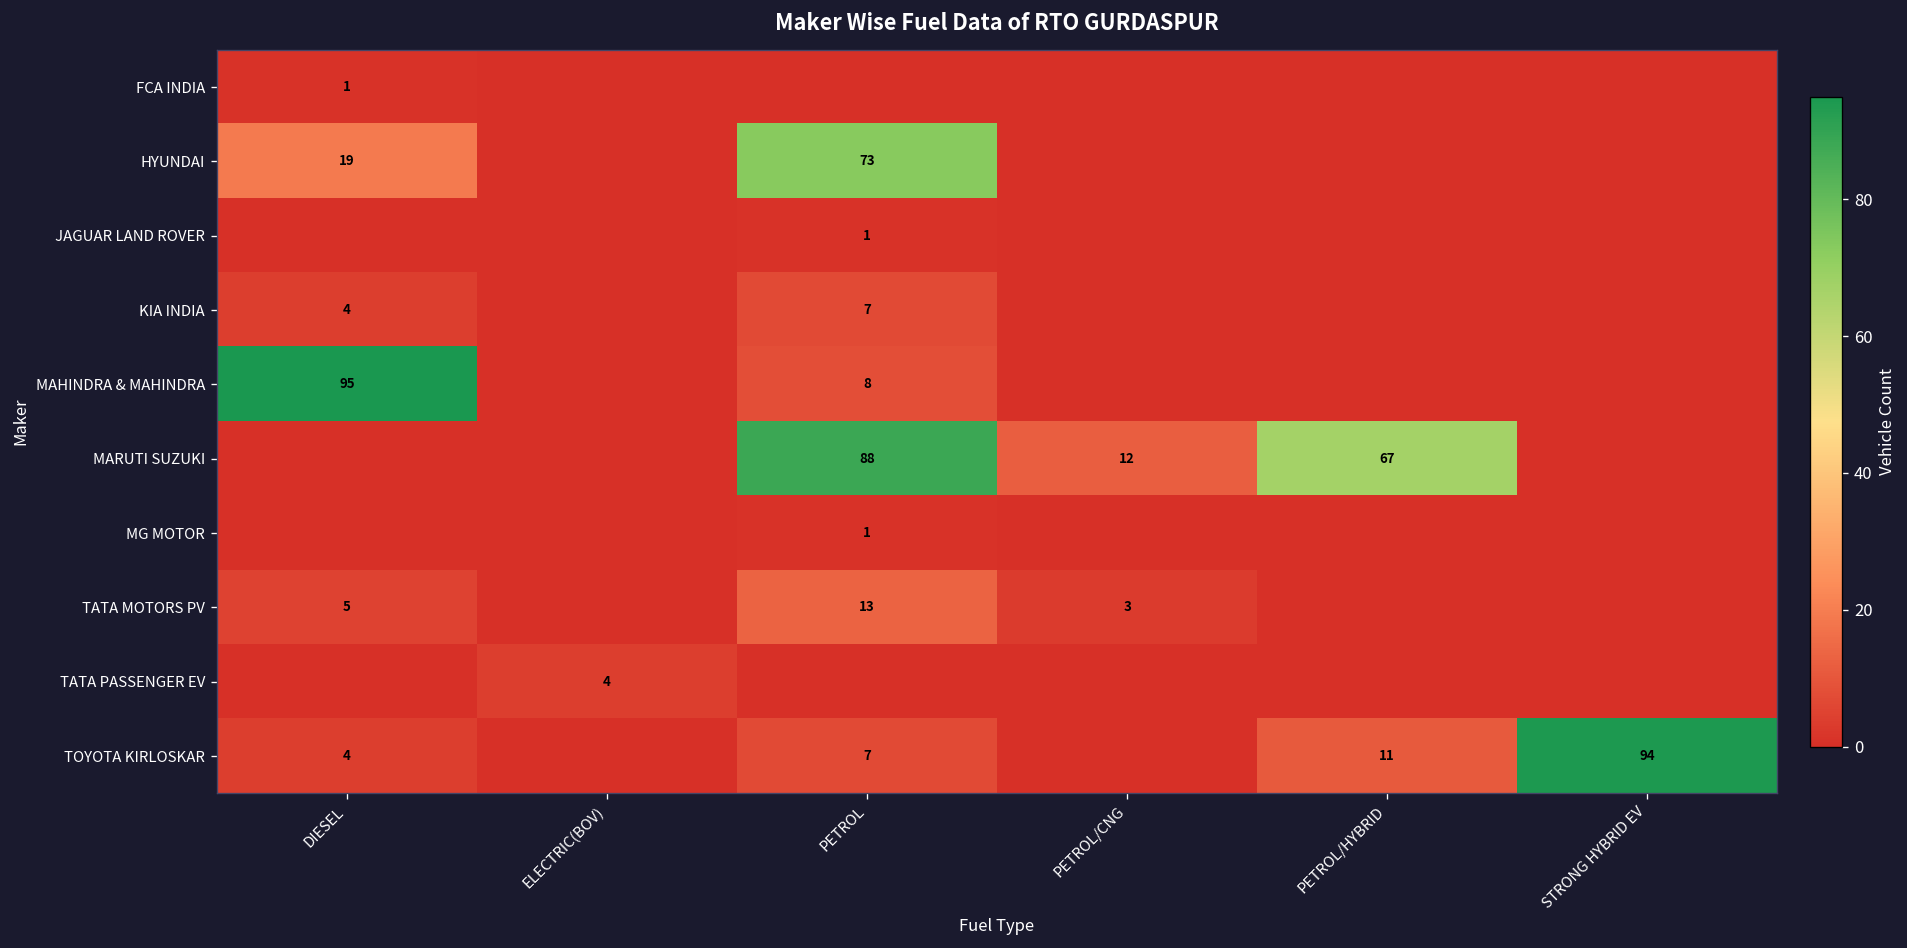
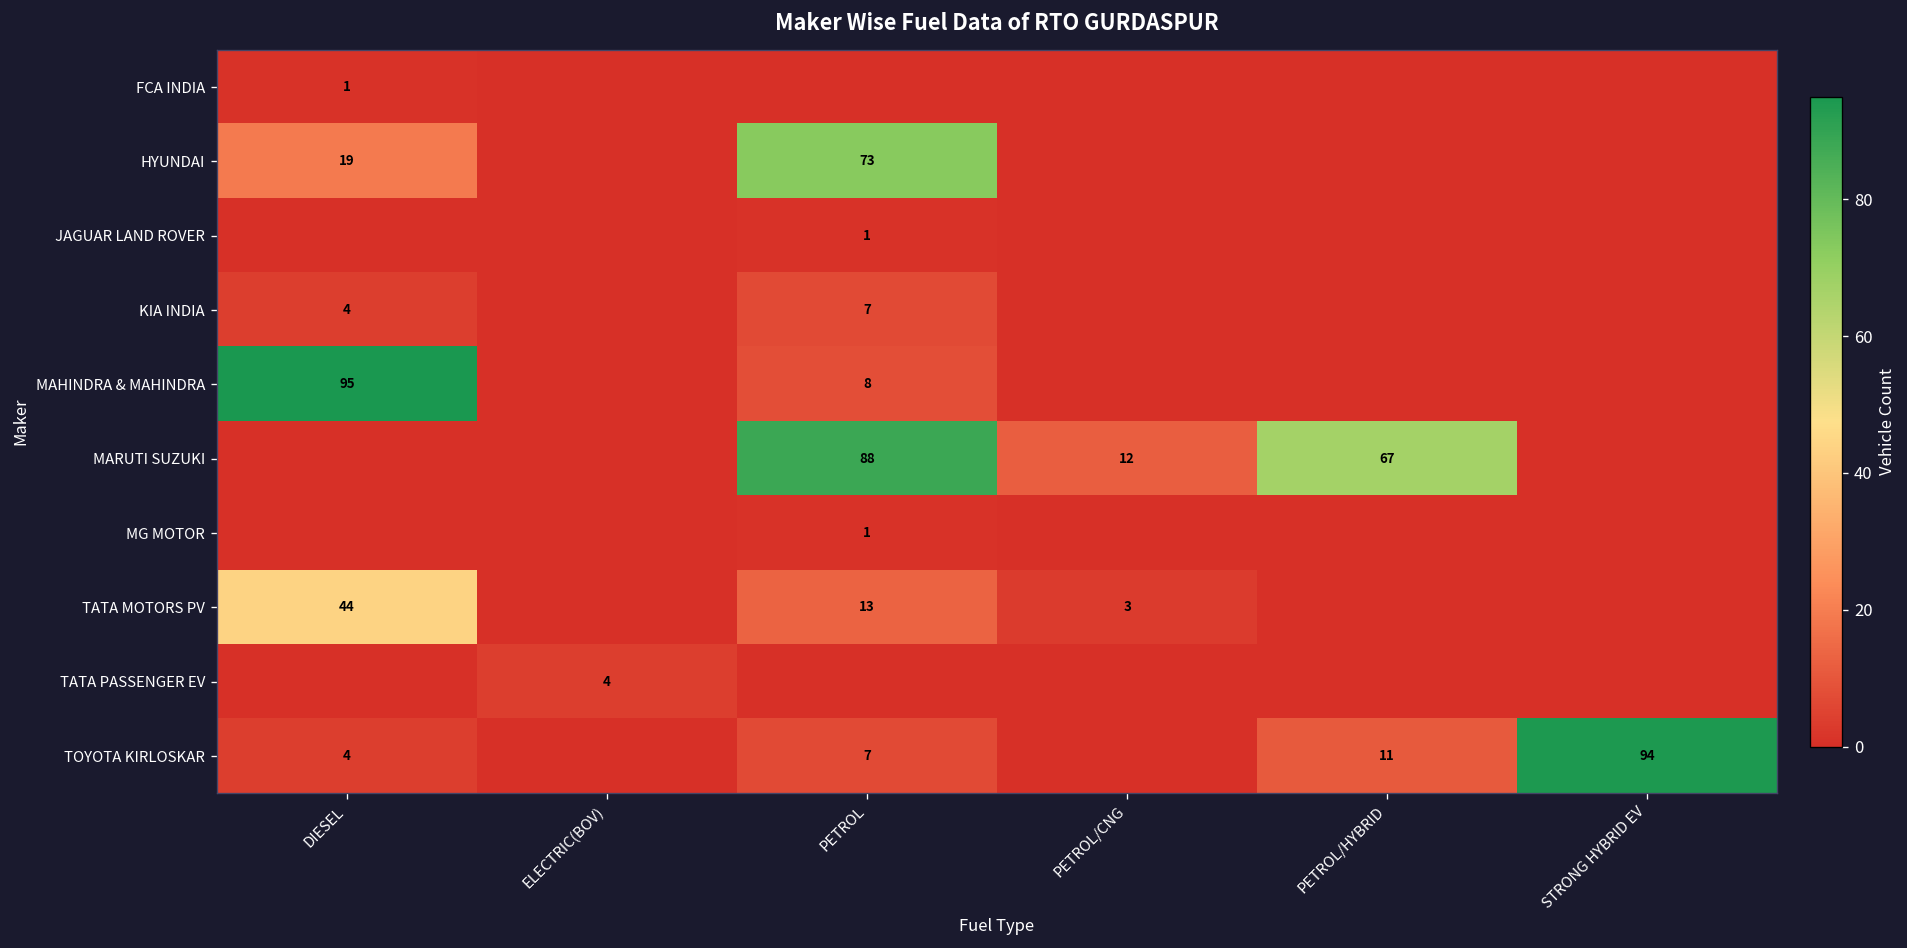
  {
    "FCA INDIA": {
      "DIESEL": 1
    },
    "HYUNDAI": {
      "DIESEL": 19,
      "PETROL": 73
    },
    "JAGUAR LAND ROVER": {
      "PETROL": 1
    },
    "KIA INDIA": {
      "DIESEL": 4,
      "PETROL": 7
    },
    "MAHINDRA & MAHINDRA": {
      "DIESEL": 95,
      "PETROL": 8
    },
    "MARUTI SUZUKI": {
      "PETROL": 88,
      "PETROL/CNG": 12,
      "PETROL/HYBRID": 67
    },
    "MG MOTOR": {
      "PETROL": 1
    },
    "TATA MOTORS PV": {
-     "DIESEL": 5,
+     "DIESEL": 44,
      "PETROL": 13,
      "PETROL/CNG": 3
    },
    "TATA PASSENGER EV": {
      "ELECTRIC(BOV)": 4
    },
    "TOYOTA KIRLOSKAR": {
      "DIESEL": 4,
      "PETROL": 7,
      "PETROL/HYBRID": 11,
      "STRONG HYBRID EV": 94
    }
  }
